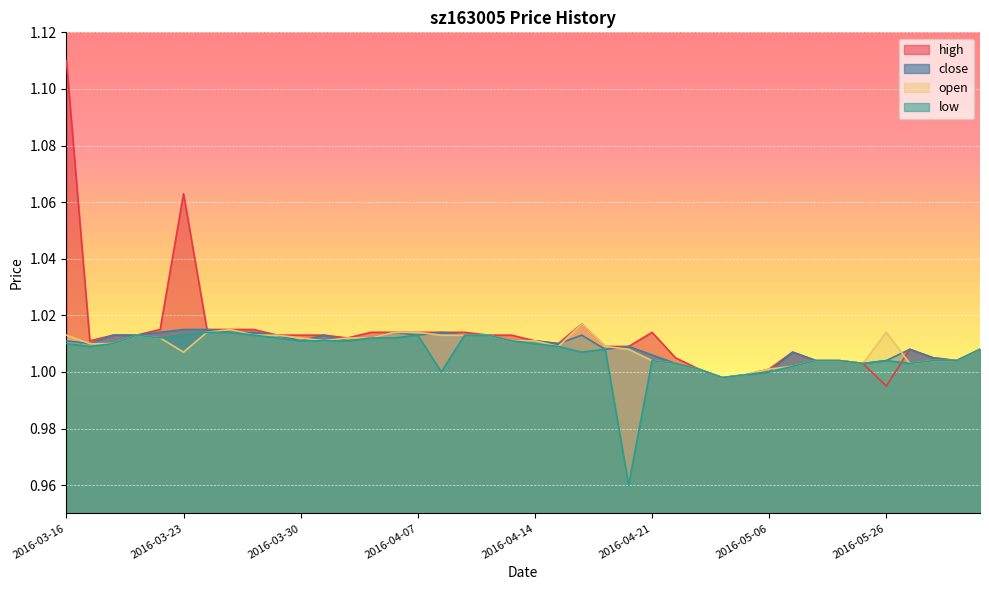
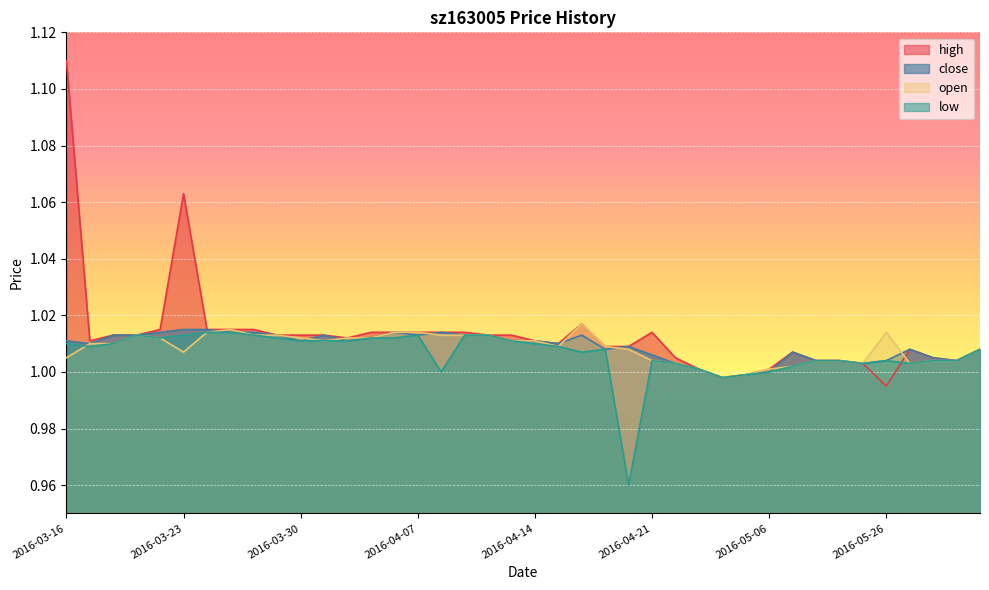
  {
    "high": {
      "2016-03-16": 1.110,
      "2016-03-23": 1.063,
      "2016-03-30": 1.013,
      "2016-04-21": 1.014,
      "2016-05-26": 0.995
    },
    "open": {
-     "2016-03-16": 1.013,
+     "2016-03-16": 1.005,
      "2016-03-23": 1.007,
      "2016-03-30": 1.012,
      "2016-05-26": 1.014
    }
  }
